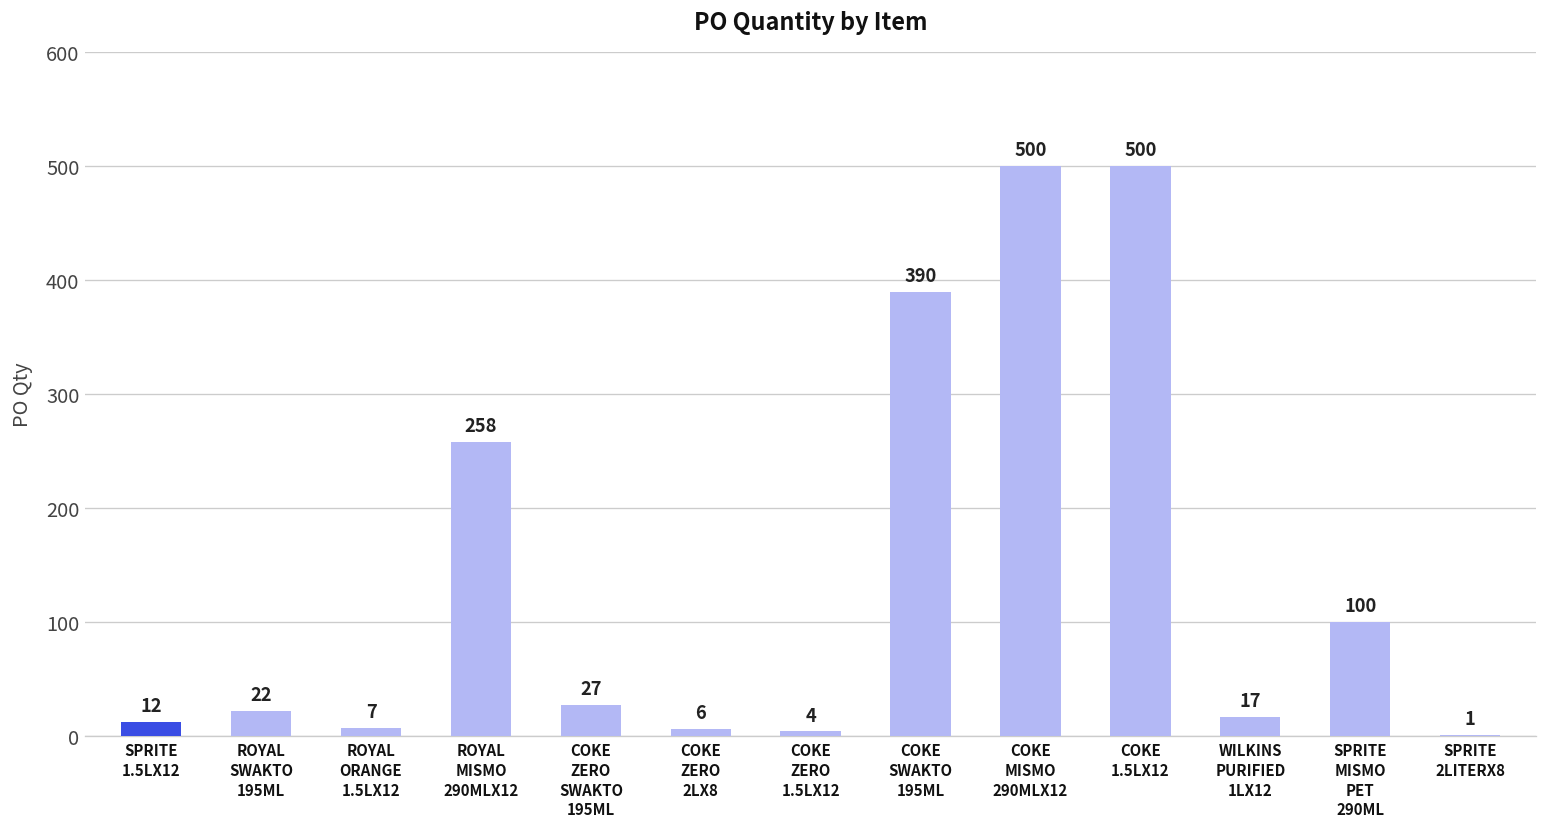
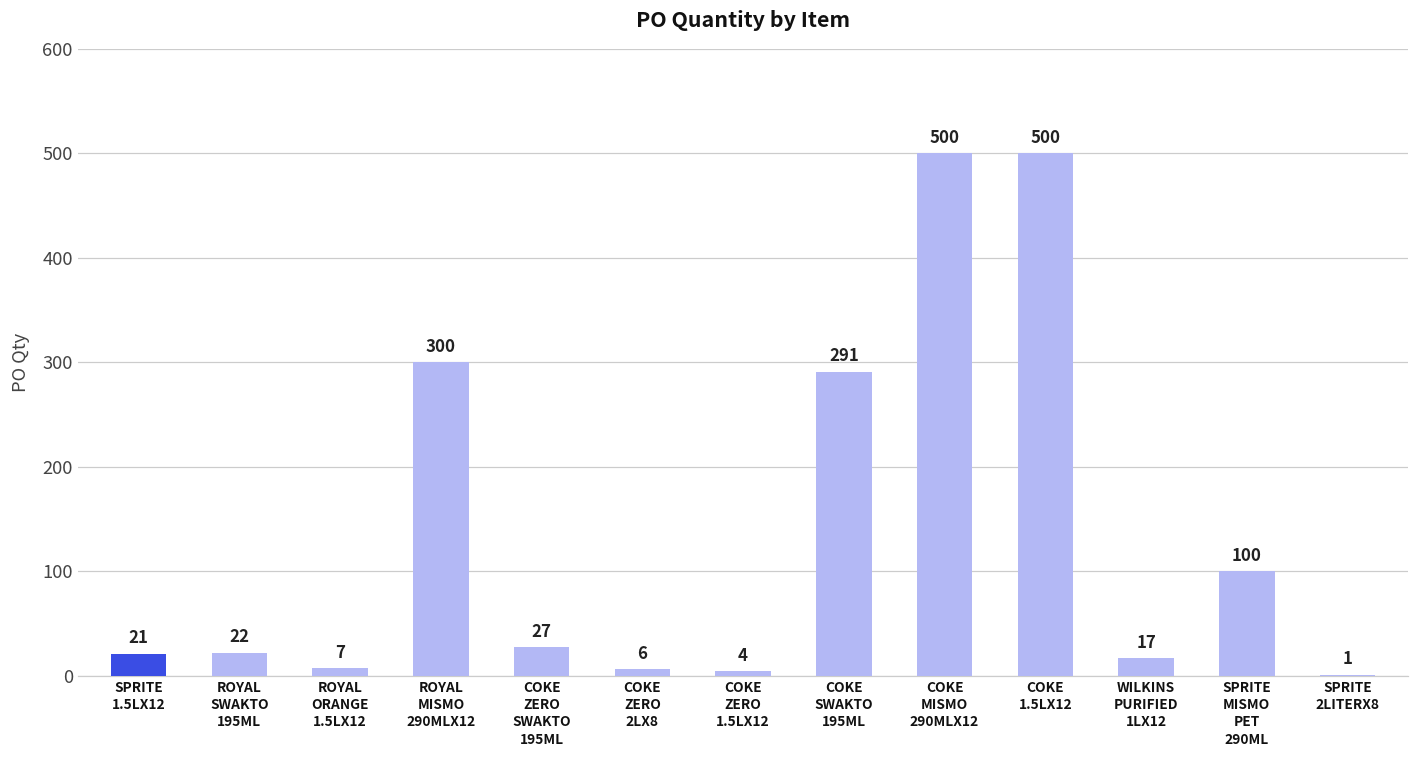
  {
-   "SPRITE 1.5LX12": 12,
+   "SPRITE 1.5LX12": 21,
    "ROYAL SWAKTO 195ML": 22,
    "ROYAL ORANGE 1.5LX12": 7,
-   "ROYAL MISMO 290MLX12": 258,
+   "ROYAL MISMO 290MLX12": 300,
    "COKE ZERO SWAKTO 195ML": 27,
    "COKE ZERO 2LX8": 6,
    "COKE ZERO 1.5LX12": 4,
-   "COKE SWAKTO 195ML": 390,
+   "COKE SWAKTO 195ML": 291,
    "COKE MISMO 290MLX12": 500,
    "COKE 1.5LX12": 500,
    "WILKINS PURIFIED 1LX12": 17,
    "SPRITE MISMO PET 290ML": 100,
    "SPRITE 2LITERX8": 1
  }
